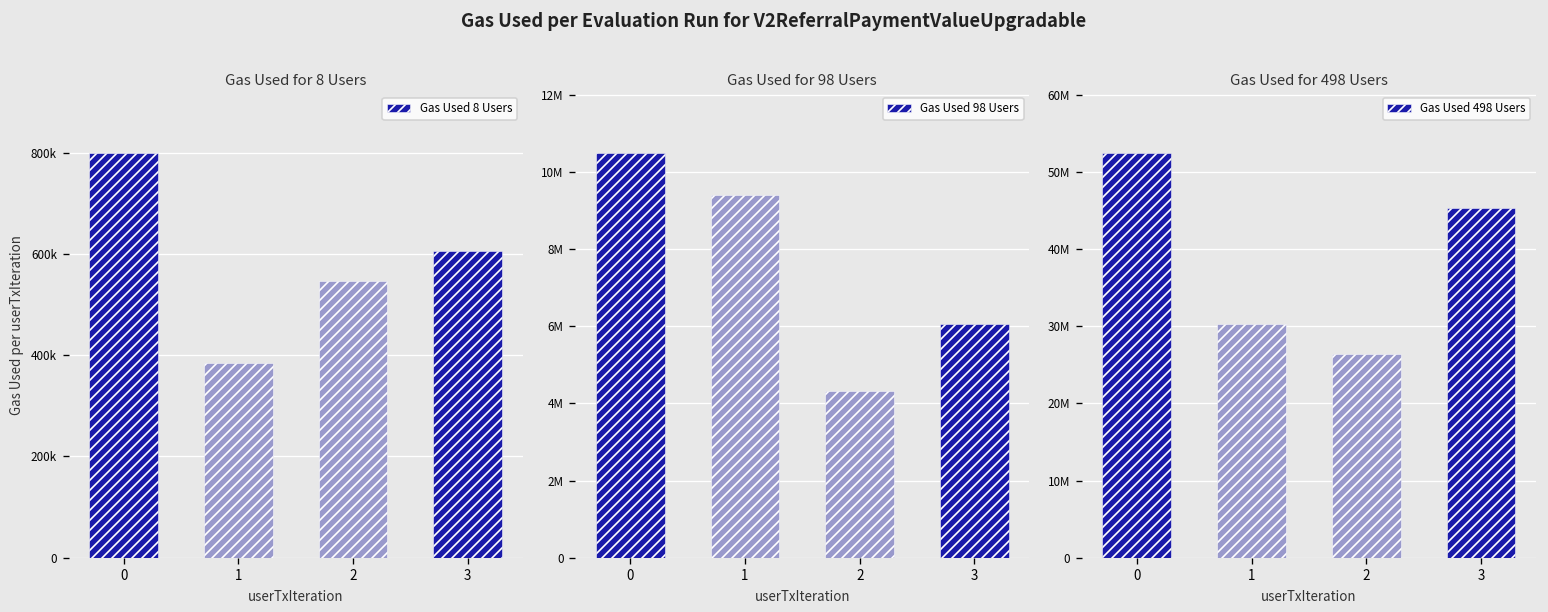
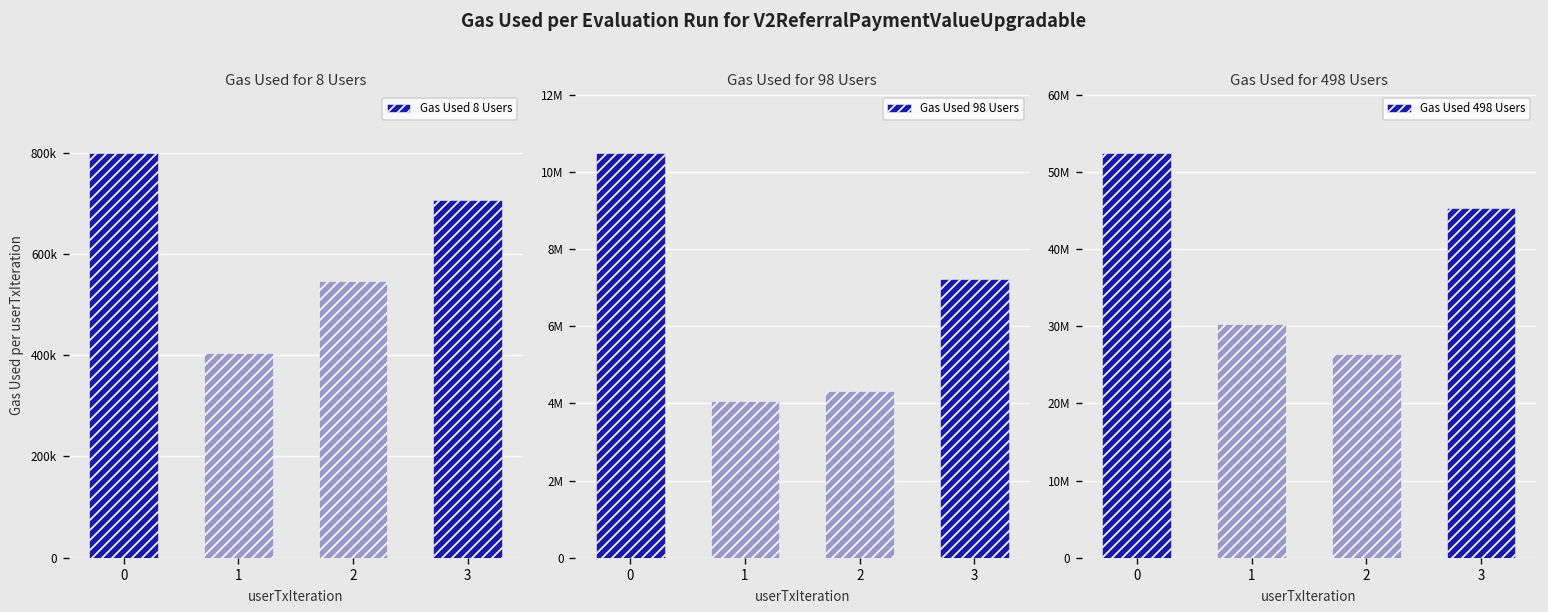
  {
    "Gas Used for 8 Users": {
      "0": 800000,
-     "1": 390000,
+     "1": 410000,
      "2": 550000,
-     "3": 610000
+     "3": 710000
    },
    "Gas Used for 98 Users": {
      "0": 10500000,
-     "1": 9400000,
+     "1": 4100000,
      "2": 4300000,
-     "3": 6100000
+     "3": 7200000
    },
    "Gas Used for 498 Users": {
      "0": 53000000,
      "1": 30000000,
      "2": 26000000,
      "3": 45000000
    }
  }
